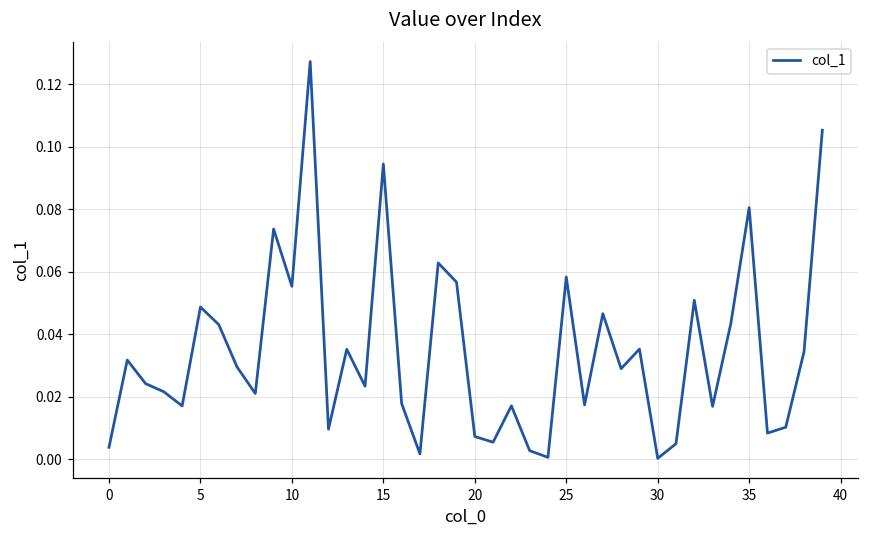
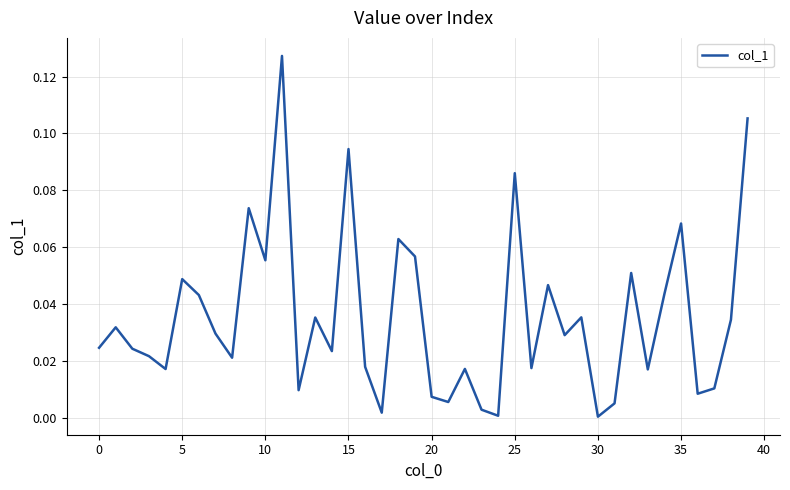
  {
-   "0": 0.004,
+   "0": 0.025,
    "5": 0.049,
    "10": 0.055,
    "15": 0.095,
    "20": 0.007,
-   "25": 0.058,
+   "25": 0.086,
    "30": 0.000,
-   "35": 0.081
+   "35": 0.068
  }
